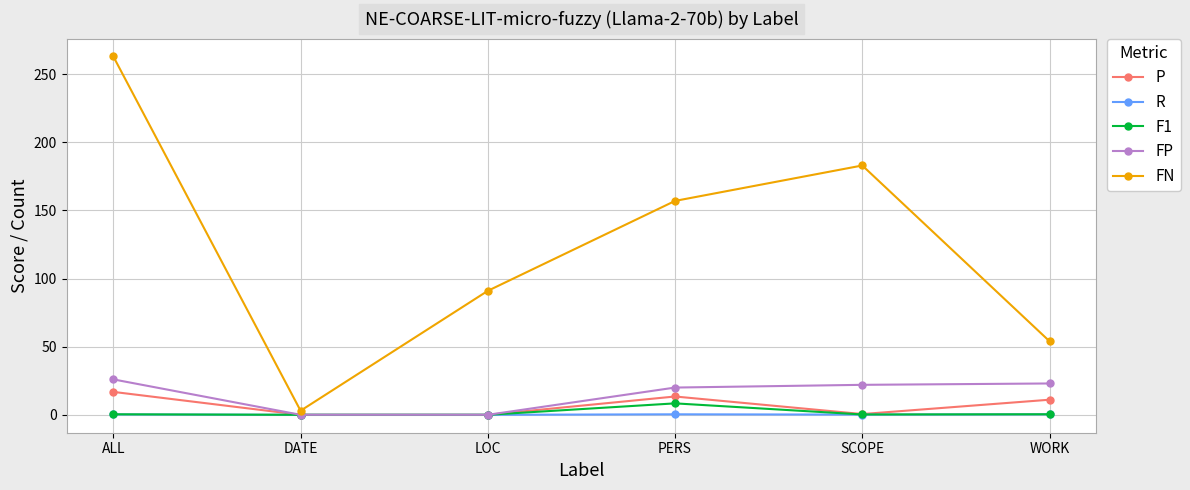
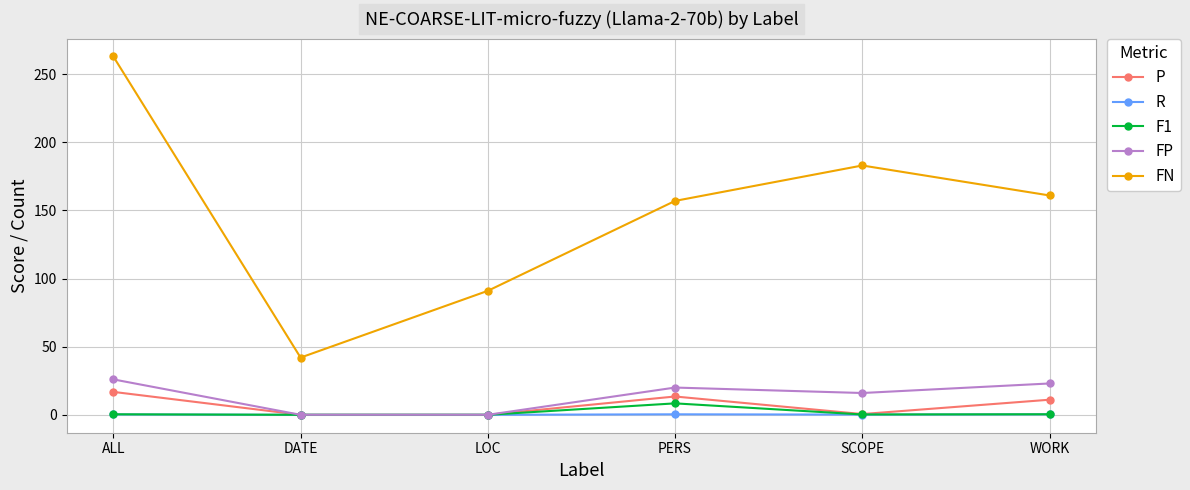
  {
    "P": {
      "ALL": 17,
      "PERS": 13,
      "WORK": 11
    },
    "R": {
      "PERS": 0
    },
    "F1": {
      "PERS": 8
    },
    "FP": {
      "ALL": 26,
      "PERS": 20,
-     "SCOPE": 22,
+     "SCOPE": 16,
      "WORK": 23
    },
    "FN": {
      "ALL": 263,
-     "DATE": 3,
+     "DATE": 42,
      "LOC": 91,
      "PERS": 157,
      "SCOPE": 183,
-     "WORK": 54
+     "WORK": 161
    }
  }
